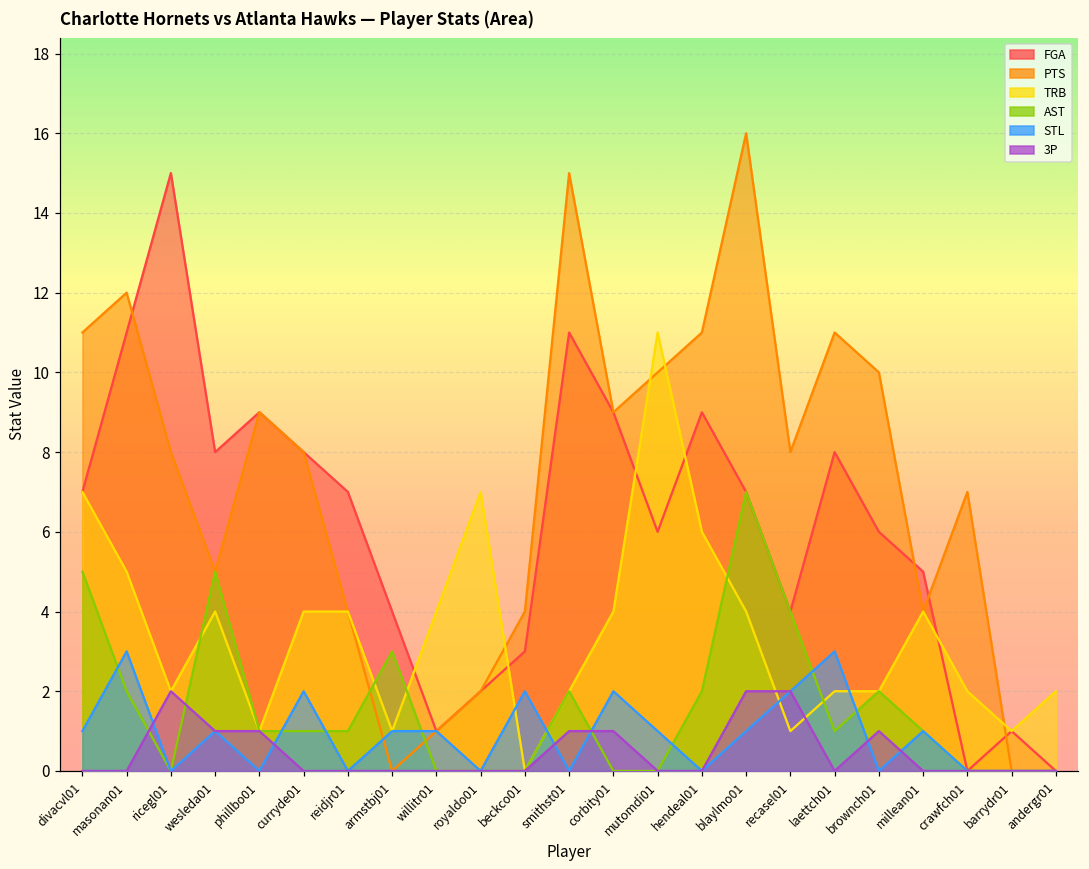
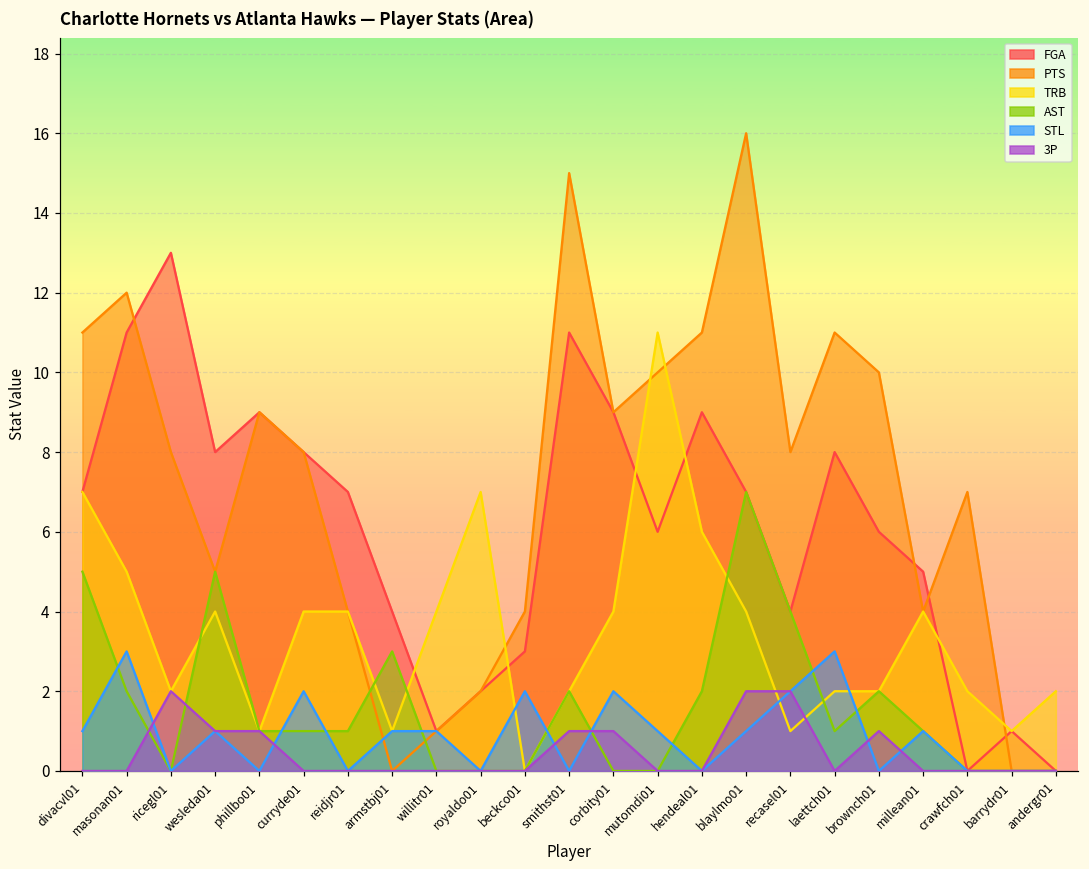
  {
    "FGA": {
      "masonan01": 11,
-     "ricegl01": 15,
+     "ricegl01": 13,
      "wesleda01": 8,
      "reidjr01": 7,
      "armstbj01": 4,
      "beckco01": 3,
      "smithst01": 11,
      "mutomdi01": 6,
      "hendeal01": 9,
      "laettch01": 8,
      "brownch01": 6,
      "millean01": 5
    },
    "PTS": {
      "divacvl01": 11,
      "masonan01": 12,
      "ricegl01": 8,
      "beckco01": 4,
      "smithst01": 15,
      "mutomdi01": 10,
      "hendeal01": 11,
      "blaylmo01": 16,
      "recasel01": 8,
      "laettch01": 11,
      "brownch01": 10,
      "crawfch01": 7
    },
    "TRB": {
      "masonan01": 5,
      "wesleda01": 4,
      "curryde01": 4,
      "willitr01": 4,
      "royaldo01": 7,
      "corbity01": 4,
      "mutomdi01": 11,
      "hendeal01": 6,
      "blaylmo01": 4,
      "recasel01": 1,
      "laettch01": 2,
      "crawfch01": 2,
      "andergr01": 2
    },
    "AST": {
      "divacvl01": 5,
      "masonan01": 2,
      "curryde01": 1,
      "reidjr01": 1,
      "armstbj01": 3,
      "corbity01": 0,
      "hendeal01": 2,
      "laettch01": 1
    },
    "STL": {
      "divacvl01": 1,
      "masonan01": 3,
      "phillbo01": 0,
      "curryde01": 2,
      "beckco01": 2,
      "smithst01": 0,
      "corbity01": 2,
      "mutomdi01": 1,
      "blaylmo01": 1,
      "laettch01": 3,
      "brownch01": 0
    },
    "3P": {
      "divacvl01": 0,
      "masonan01": 0,
      "curryde01": 0,
      "smithst01": 1,
      "corbity01": 1,
      "blaylmo01": 2,
      "laettch01": 0,
      "brownch01": 1,
      "millean01": 0
    }
  }
